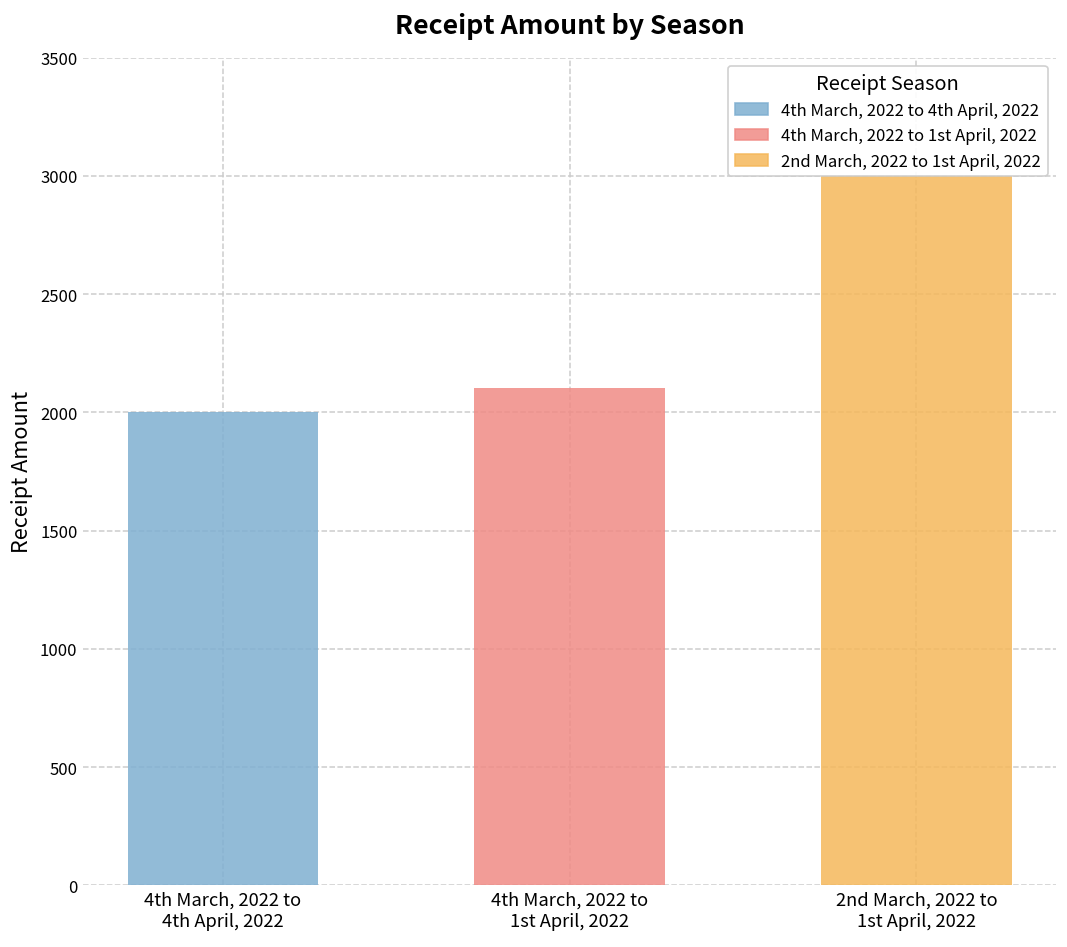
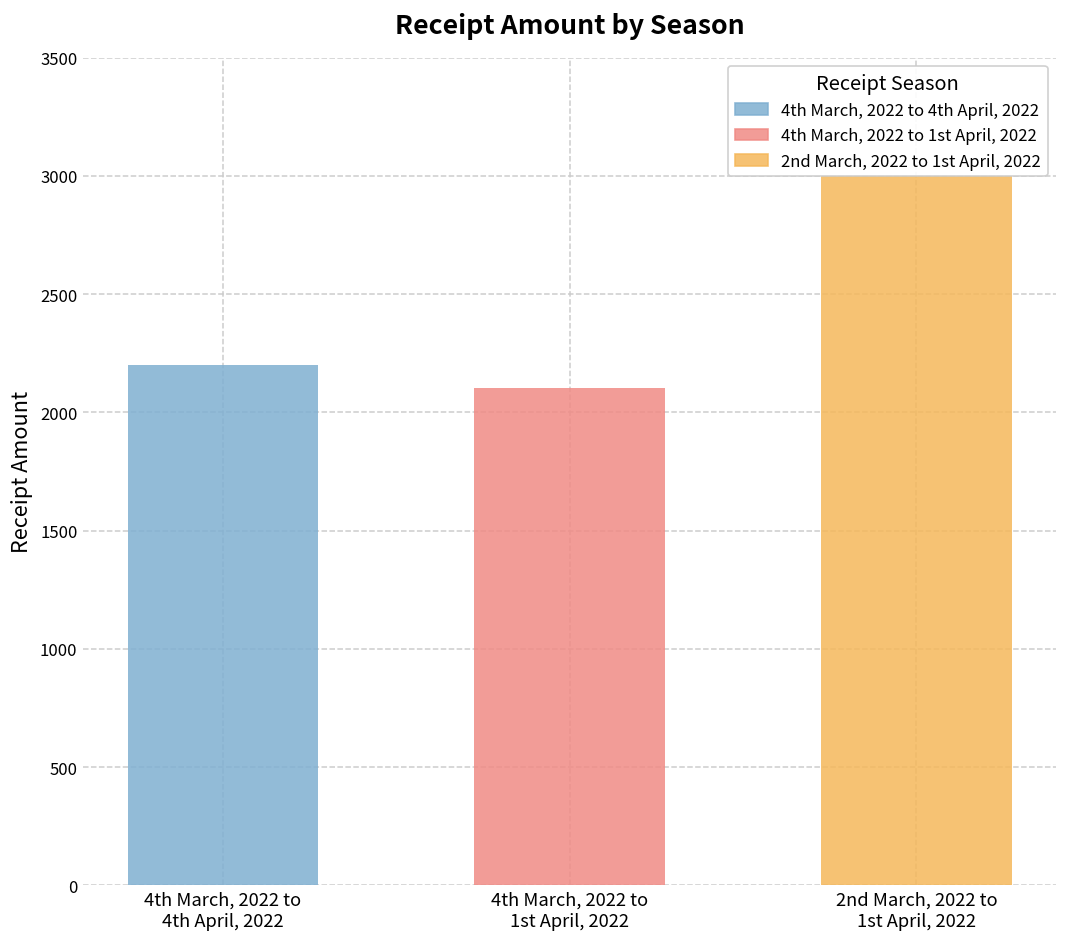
  {
-   "4th March, 2022 to 4th April, 2022": 2000,
+   "4th March, 2022 to 4th April, 2022": 2200,
    "4th March, 2022 to 1st April, 2022": 2100,
    "2nd March, 2022 to 1st April, 2022": 3000
  }
